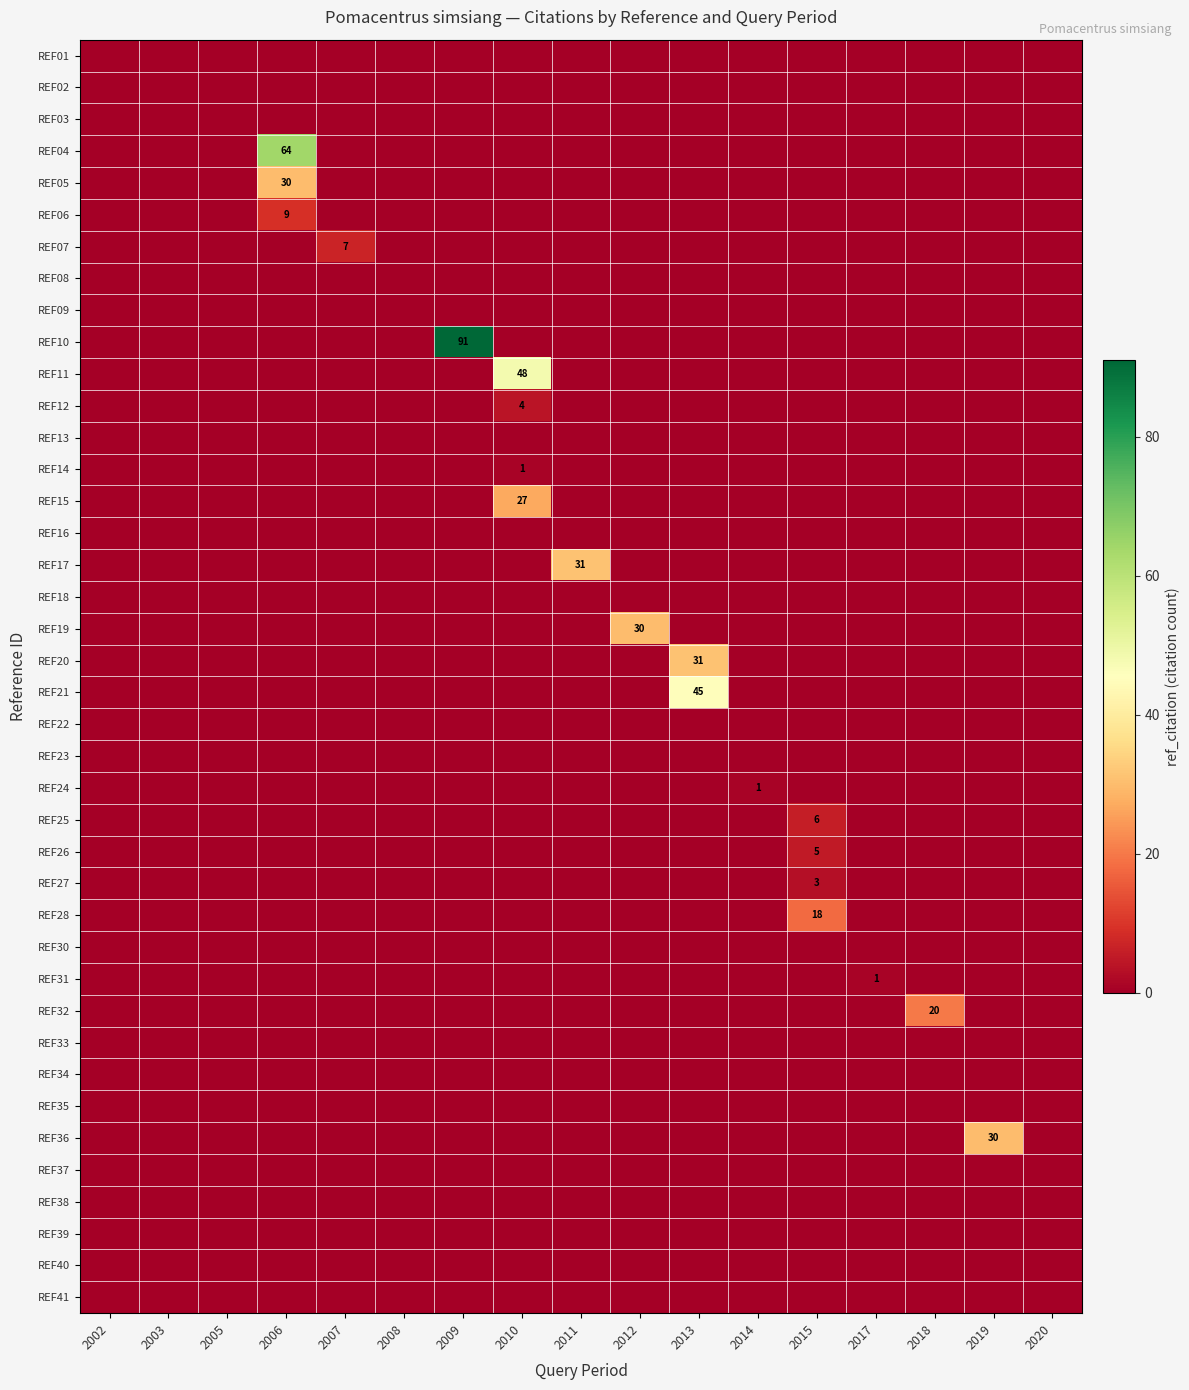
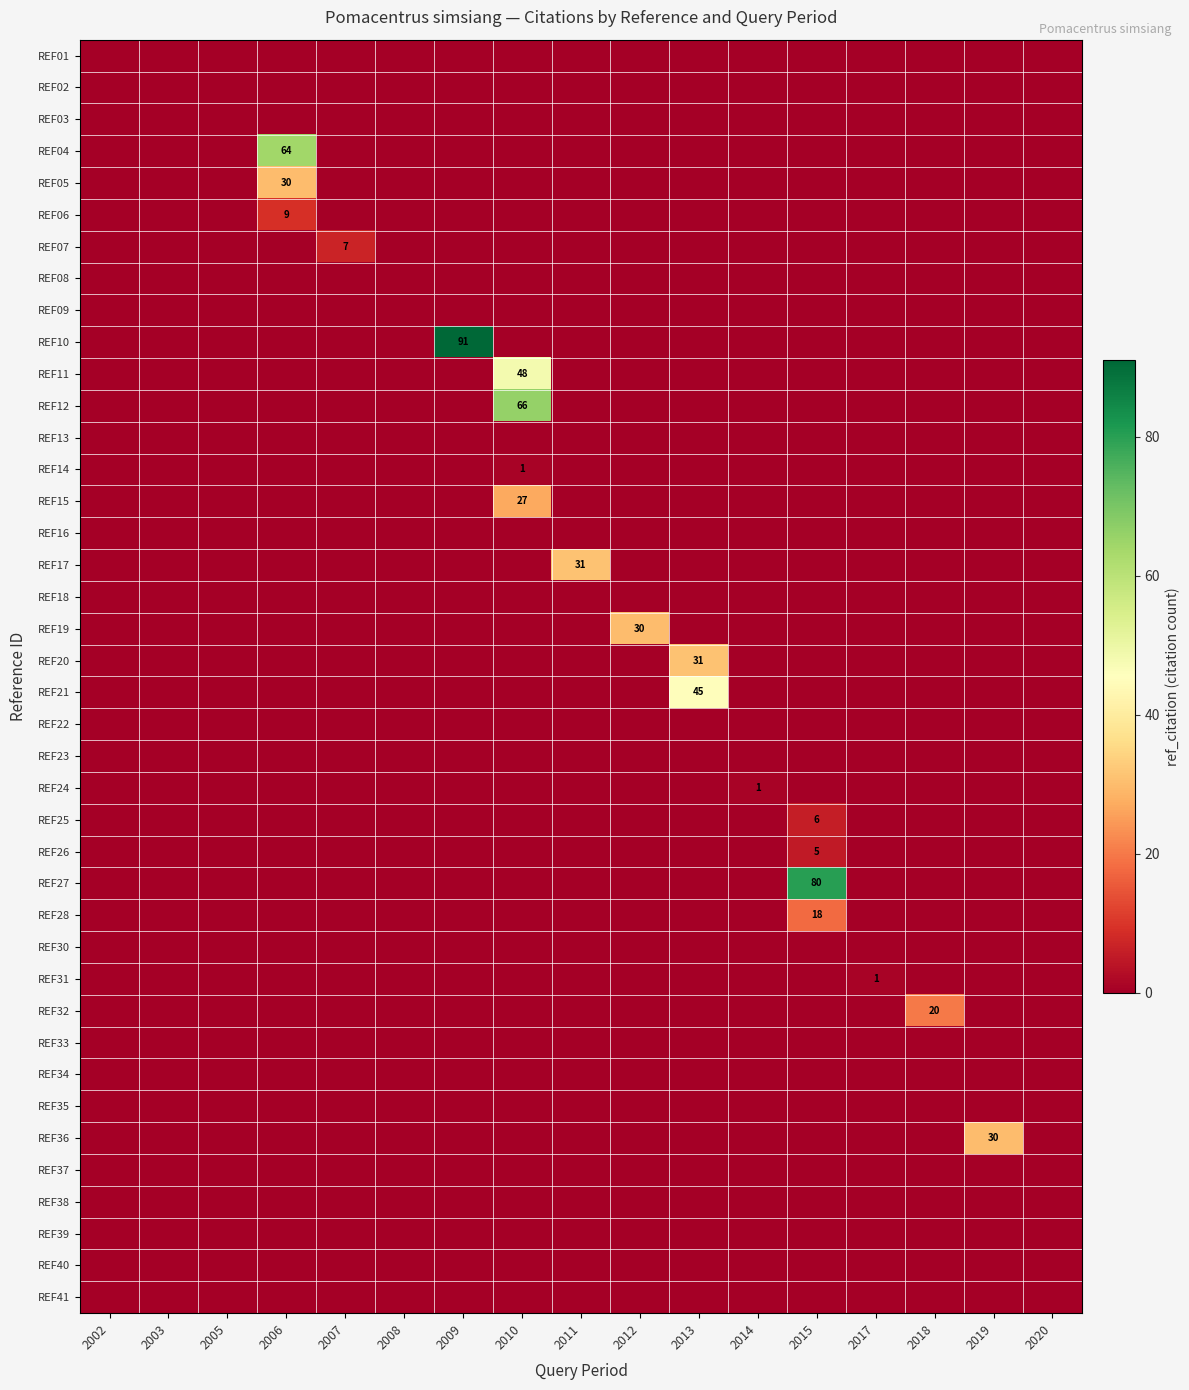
  {
    "REF04": {
      "2006": 64
    },
    "REF05": {
      "2006": 30
    },
    "REF06": {
      "2006": 9
    },
    "REF07": {
      "2007": 7
    },
    "REF10": {
      "2009": 91
    },
    "REF11": {
      "2010": 48
    },
    "REF12": {
-     "2010": 4
+     "2010": 66
    },
    "REF14": {
      "2010": 1
    },
    "REF15": {
      "2010": 27
    },
    "REF17": {
      "2011": 31
    },
    "REF19": {
      "2012": 30
    },
    "REF20": {
      "2013": 31
    },
    "REF21": {
      "2013": 45
    },
    "REF24": {
      "2014": 1
    },
    "REF25": {
      "2015": 6
    },
    "REF26": {
      "2015": 5
    },
    "REF27": {
-     "2015": 3
+     "2015": 80
    },
    "REF28": {
      "2015": 18
    },
    "REF31": {
      "2017": 1
    },
    "REF32": {
      "2018": 20
    },
    "REF36": {
      "2019": 30
    }
  }
